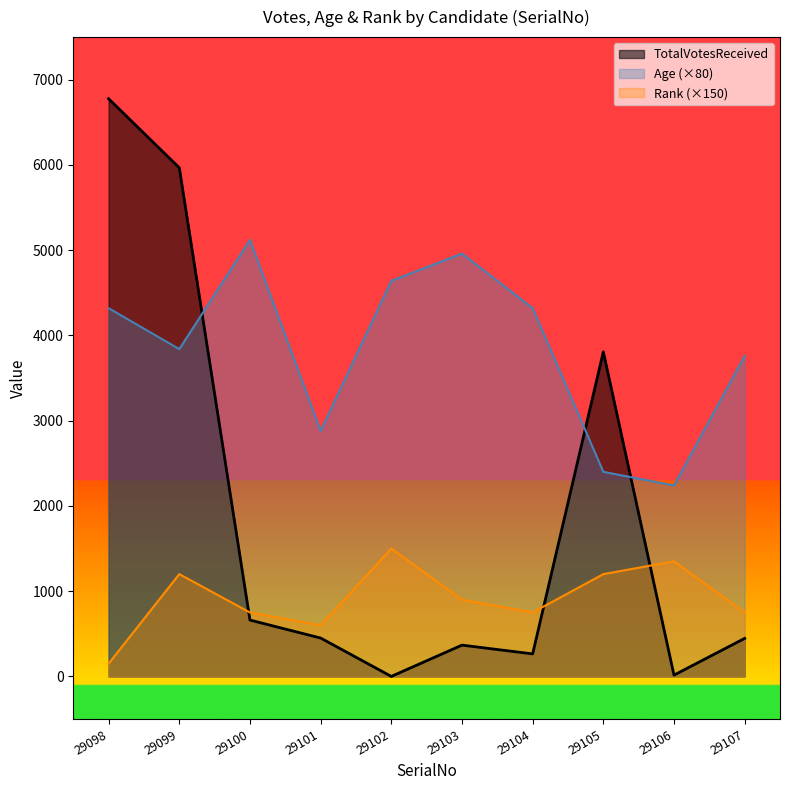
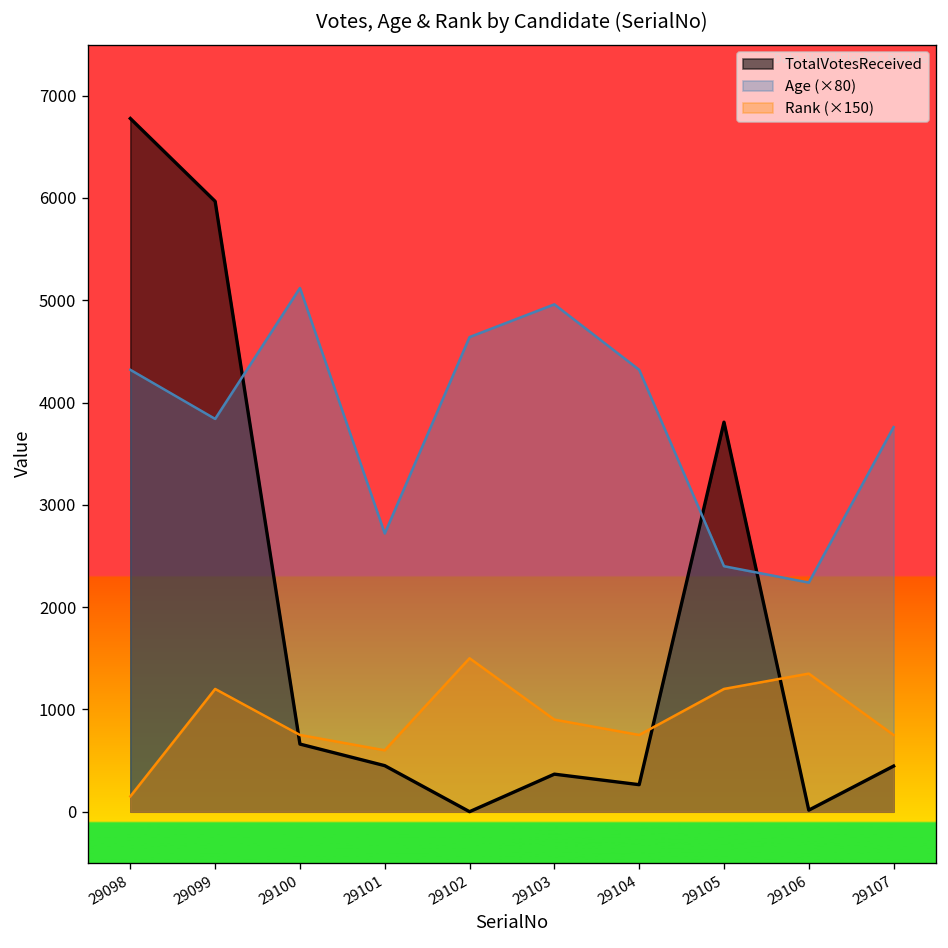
  {
    "TotalVotesReceived": {
      "29098": 6800,
      "29099": 6000,
      "29100": 700,
      "29101": 500,
      "29102": 0,
      "29103": 400,
      "29104": 300,
      "29105": 3800,
      "29106": 0,
      "29107": 400
    },
    "Age (×80)": {
      "29098": 4300,
      "29099": 3800,
      "29100": 5100,
-     "29101": 2900,
+     "29101": 2700,
      "29102": 4600,
      "29103": 5000,
      "29104": 4300,
      "29105": 2400,
      "29106": 2200,
      "29107": 3800
    },
    "Rank (×150)": {
      "29098": 200,
      "29099": 1200,
      "29100": 800,
      "29101": 600,
      "29102": 1500,
      "29103": 900,
      "29104": 800,
      "29105": 1200,
      "29106": 1400,
      "29107": 800
    }
  }
